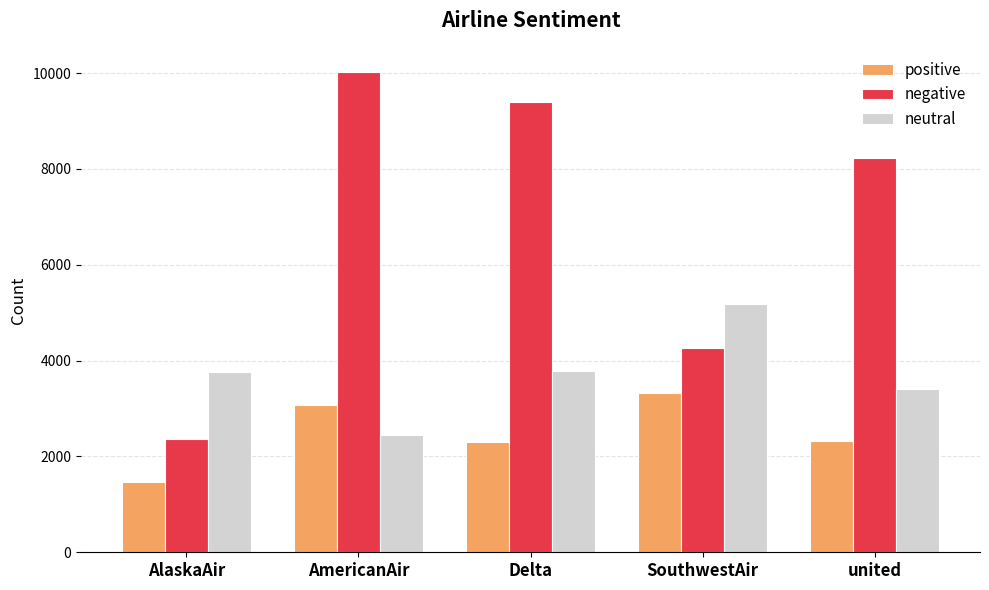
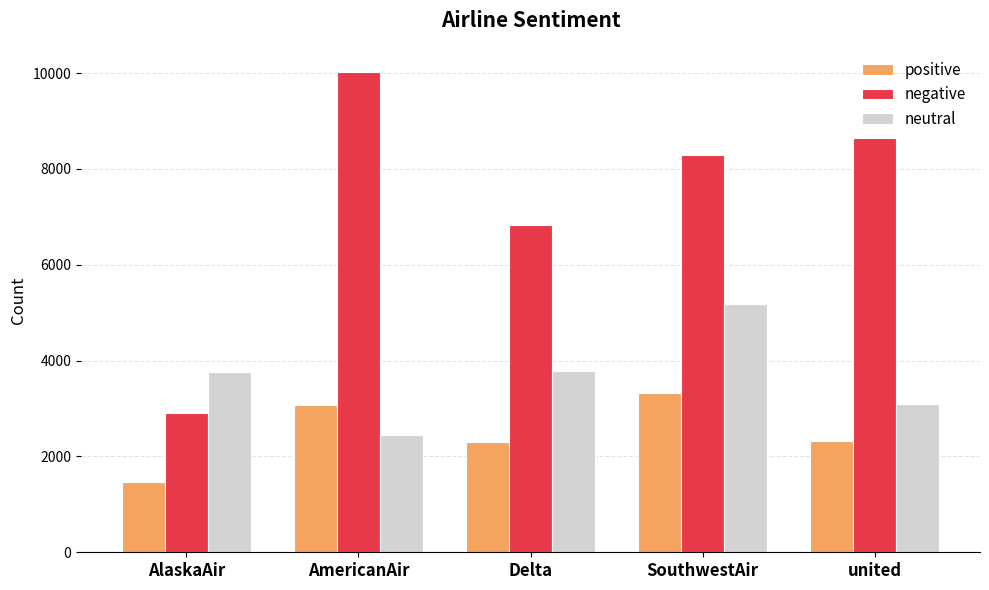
  {
    "positive": {
      "AlaskaAir": 1500,
      "AmericanAir": 3100,
      "Delta": 2300,
      "SouthwestAir": 3300,
      "united": 2300
    },
    "negative": {
-     "AlaskaAir": 2400,
+     "AlaskaAir": 2900,
      "AmericanAir": 10000,
-     "Delta": 9400,
-     "SouthwestAir": 4300,
-     "united": 8200
+     "Delta": 6800,
+     "SouthwestAir": 8300,
+     "united": 8700
    },
    "neutral": {
      "AlaskaAir": 3800,
      "AmericanAir": 2400,
      "Delta": 3800,
      "SouthwestAir": 5200,
-     "united": 3400
+     "united": 3100
    }
  }
